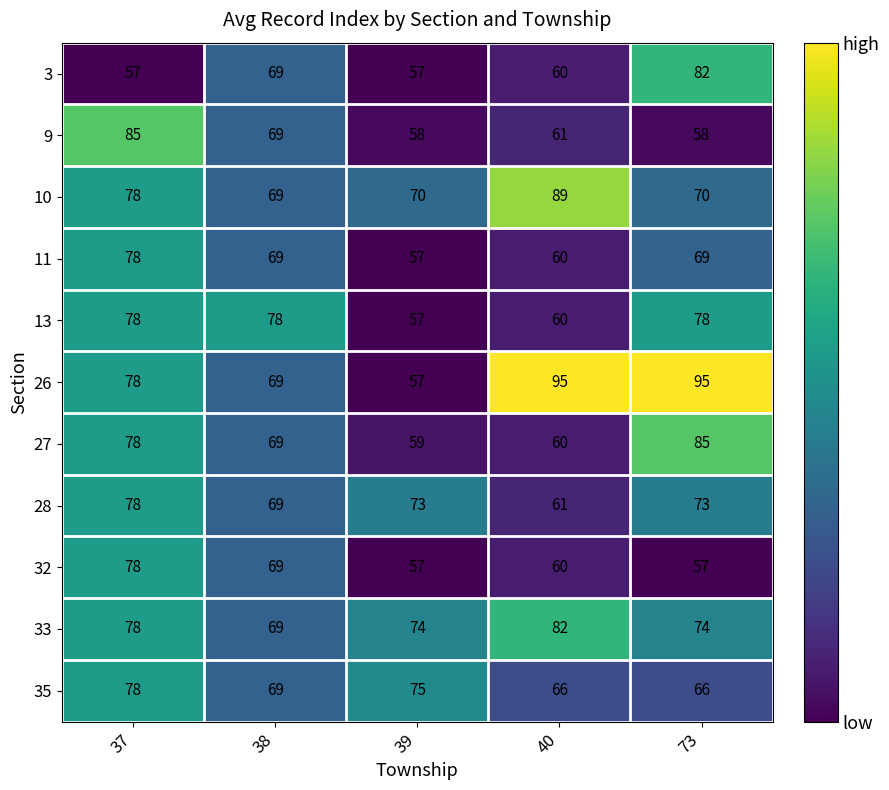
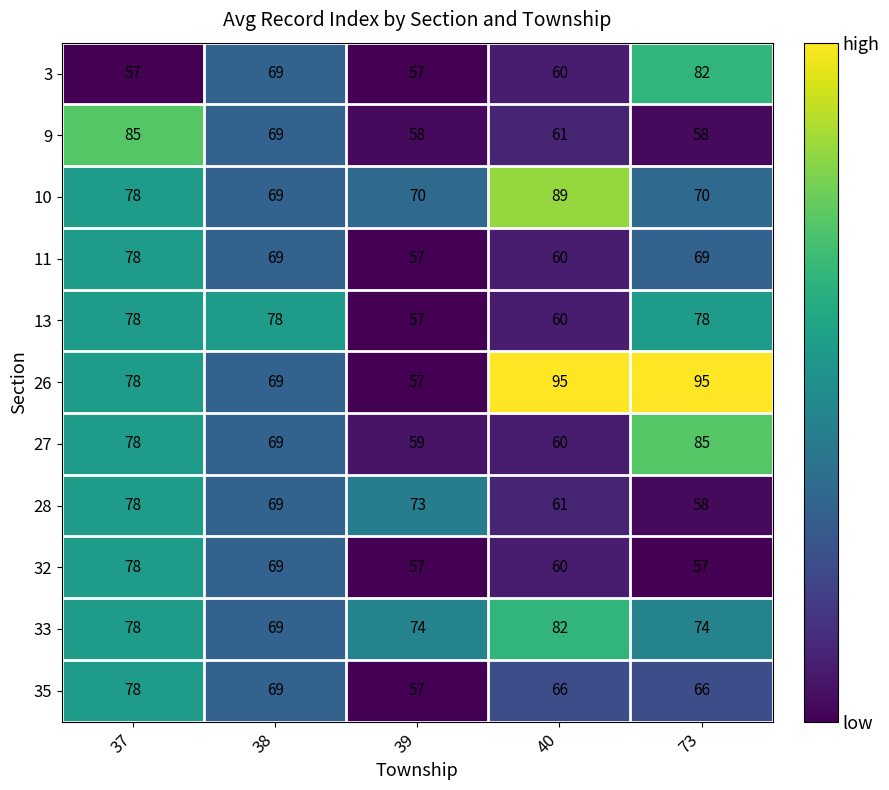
  {
    "3": {
      "37": 57,
      "38": 69,
      "39": 57,
      "40": 60,
      "73": 82
    },
    "9": {
      "37": 85,
      "38": 69,
      "39": 58,
      "40": 61,
      "73": 58
    },
    "10": {
      "37": 78,
      "38": 69,
      "39": 70,
      "40": 89,
      "73": 70
    },
    "11": {
      "37": 78,
      "38": 69,
      "39": 57,
      "40": 60,
      "73": 69
    },
    "13": {
      "37": 78,
      "38": 78,
      "39": 57,
      "40": 60,
      "73": 78
    },
    "26": {
      "37": 78,
      "38": 69,
      "39": 57,
      "40": 95,
      "73": 95
    },
    "27": {
      "37": 78,
      "38": 69,
      "39": 59,
      "40": 60,
      "73": 85
    },
    "28": {
      "37": 78,
      "38": 69,
      "39": 73,
      "40": 61,
-     "73": 73
+     "73": 58
    },
    "32": {
      "37": 78,
      "38": 69,
      "39": 57,
      "40": 60,
      "73": 57
    },
    "33": {
      "37": 78,
      "38": 69,
      "39": 74,
      "40": 82,
      "73": 74
    },
    "35": {
      "37": 78,
      "38": 69,
-     "39": 75,
+     "39": 57,
      "40": 66,
      "73": 66
    }
  }
